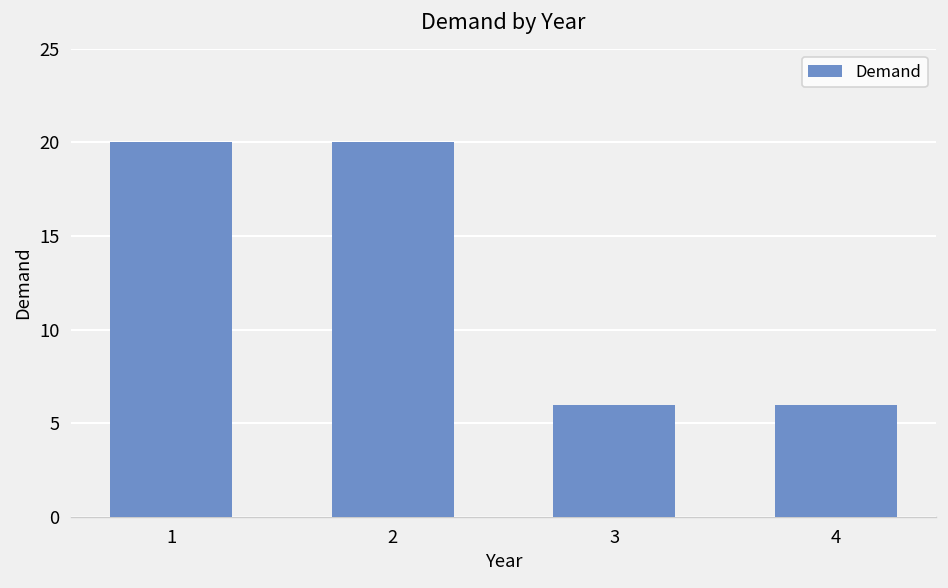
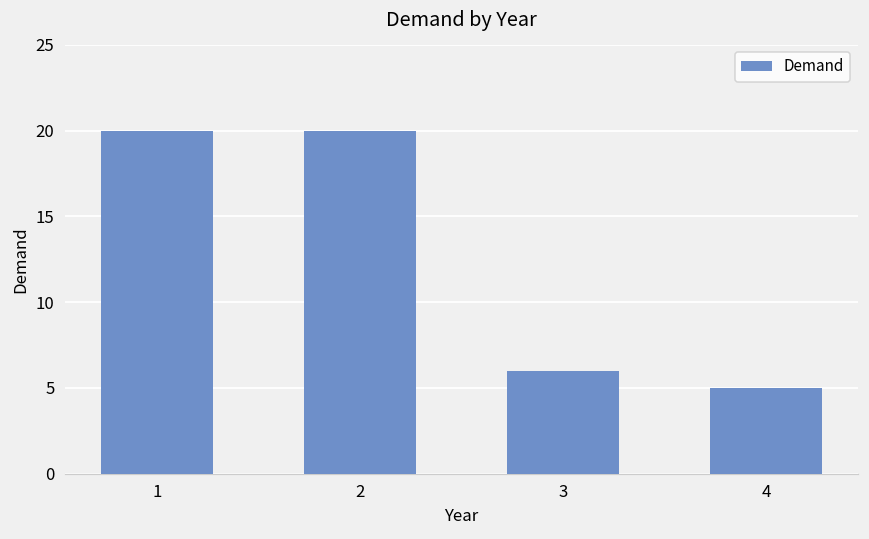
  {
    "1": 20,
    "2": 20,
    "3": 6,
-   "4": 6
+   "4": 5
  }
